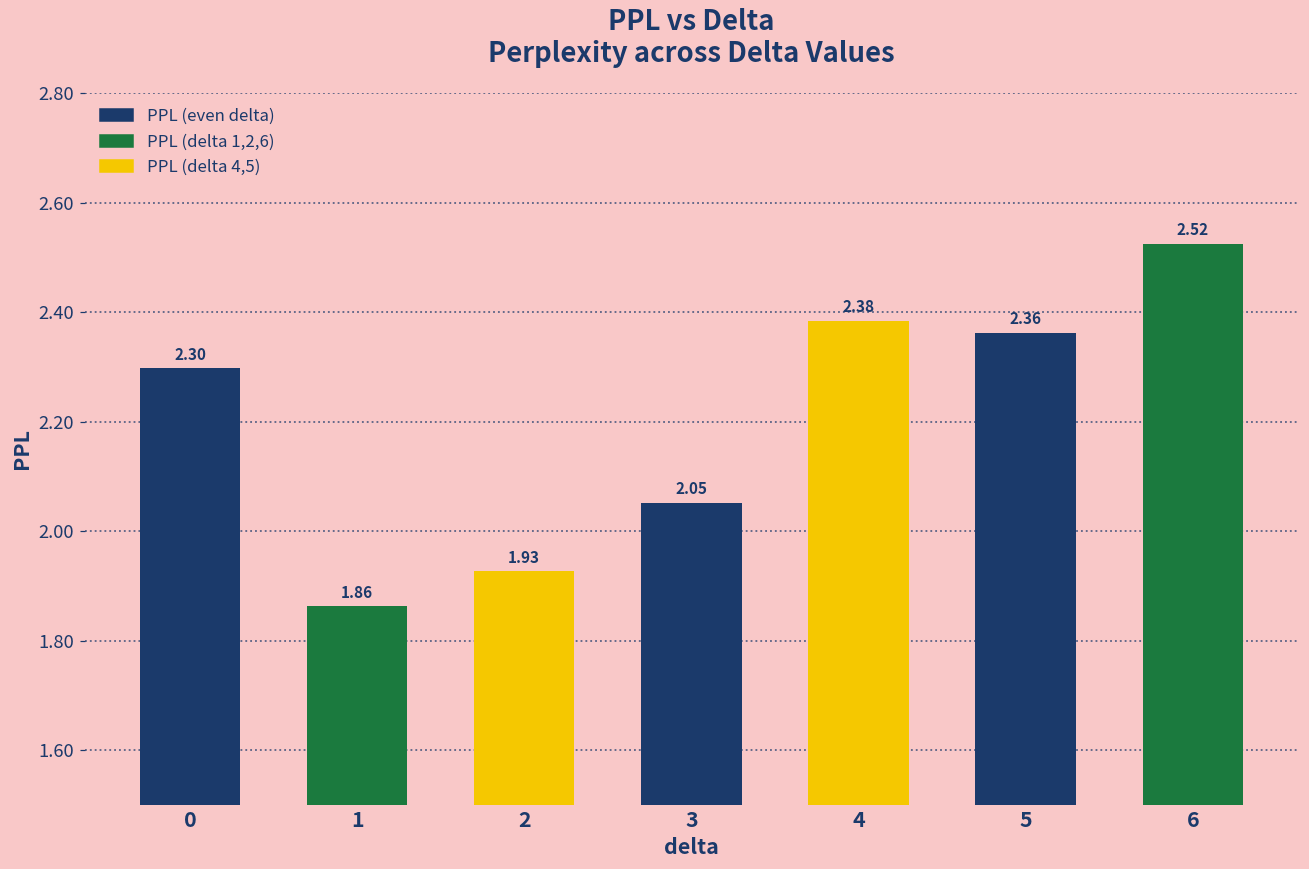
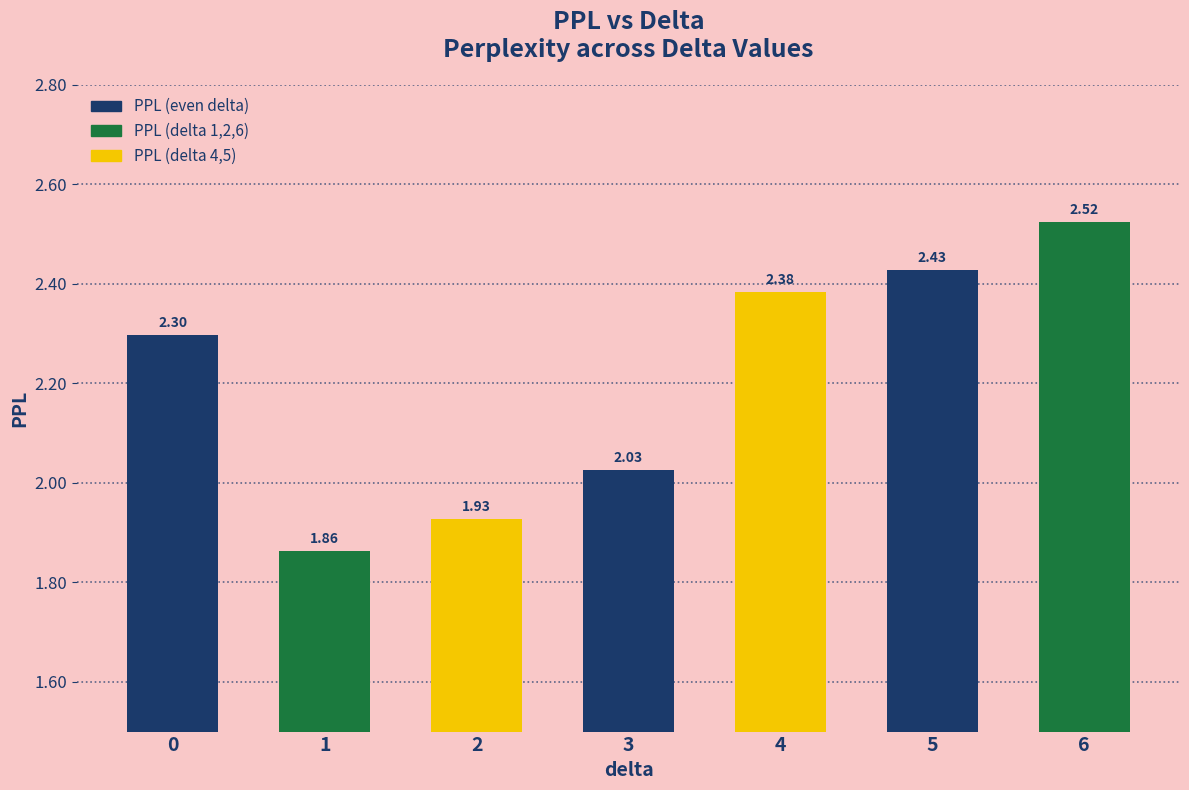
  {
    "0": 2.30,
    "1": 1.86,
    "2": 1.93,
-   "3": 2.05,
+   "3": 2.03,
    "4": 2.38,
-   "5": 2.36,
+   "5": 2.43,
    "6": 2.52
  }
